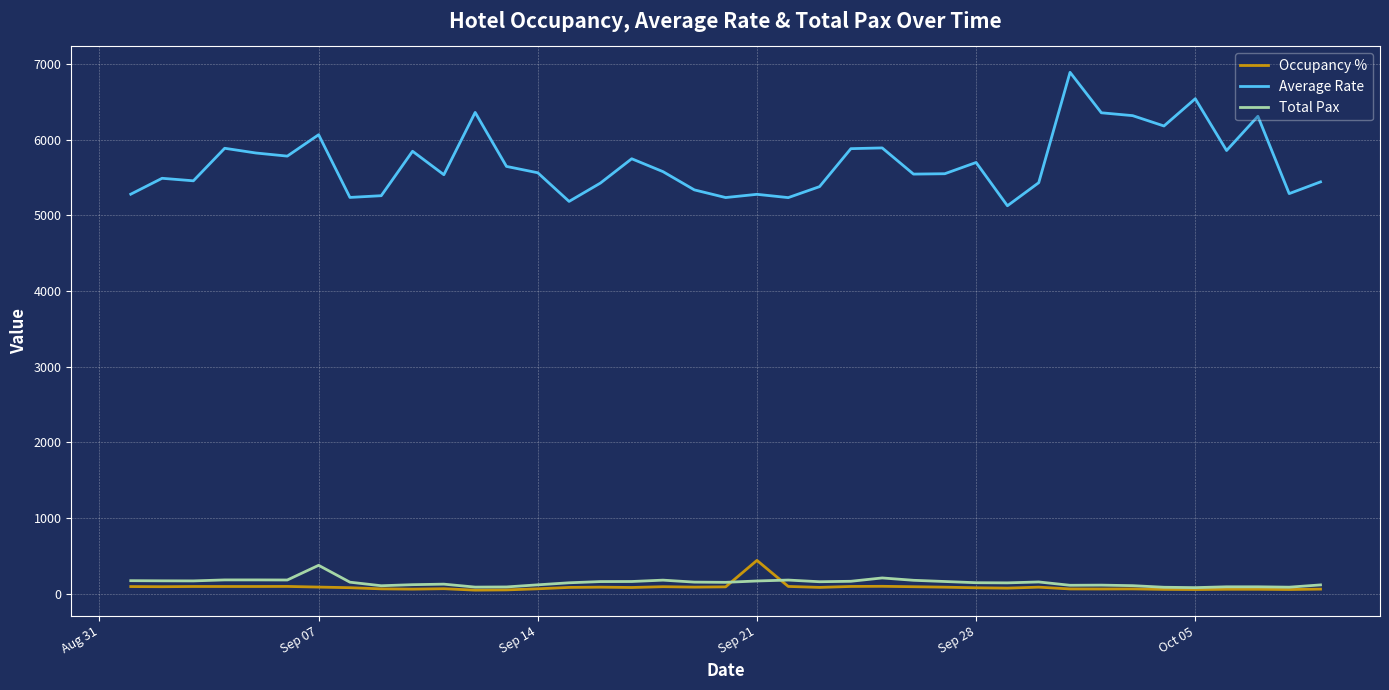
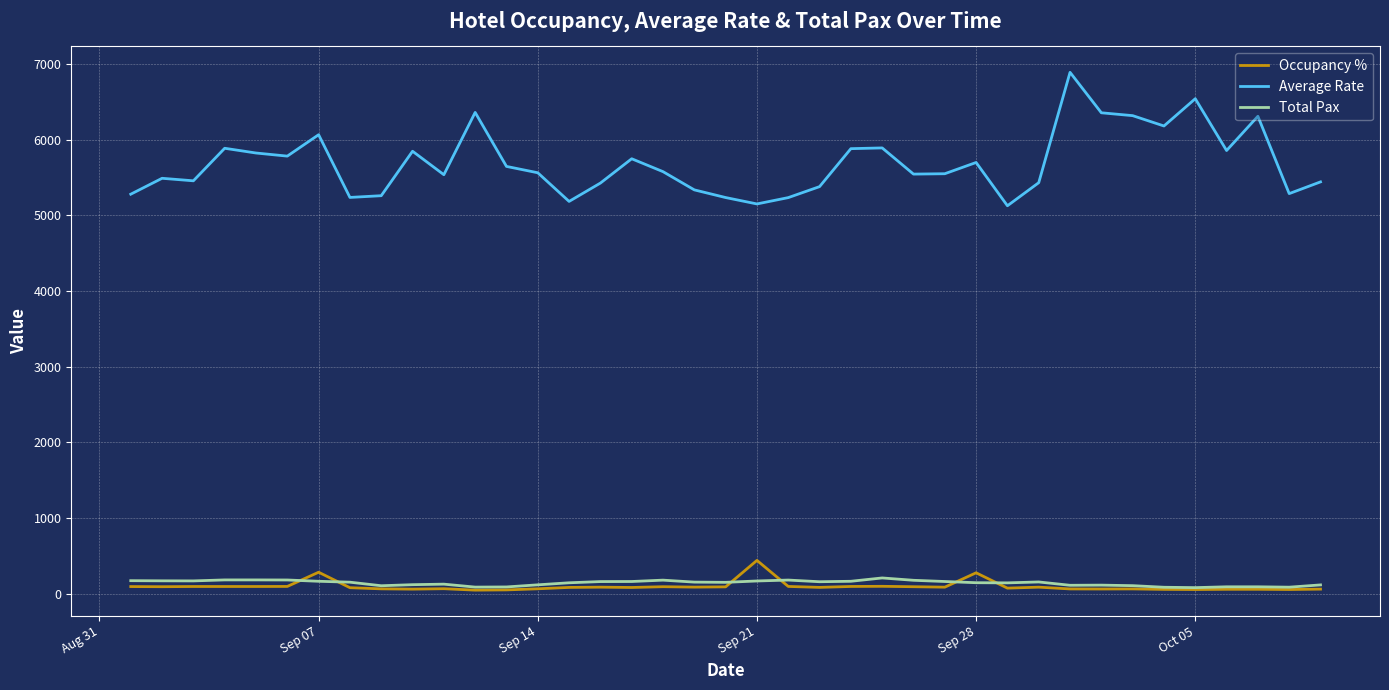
  {
    "Occupancy %": {
-     "Sep 07": 100,
+     "Sep 07": 300,
      "Sep 14": 100,
      "Sep 21": 400,
-     "Sep 28": 100
+     "Sep 28": 300
    },
    "Average Rate": {
      "Sep 07": 6100,
      "Sep 14": 5600,
-     "Sep 21": 5300,
+     "Sep 21": 5200,
      "Sep 28": 5700,
      "Oct 05": 6500
    },
    "Total Pax": {
-     "Sep 07": 400,
+     "Sep 07": 200,
      "Sep 14": 100,
      "Sep 21": 200,
      "Sep 28": 100
    }
  }
